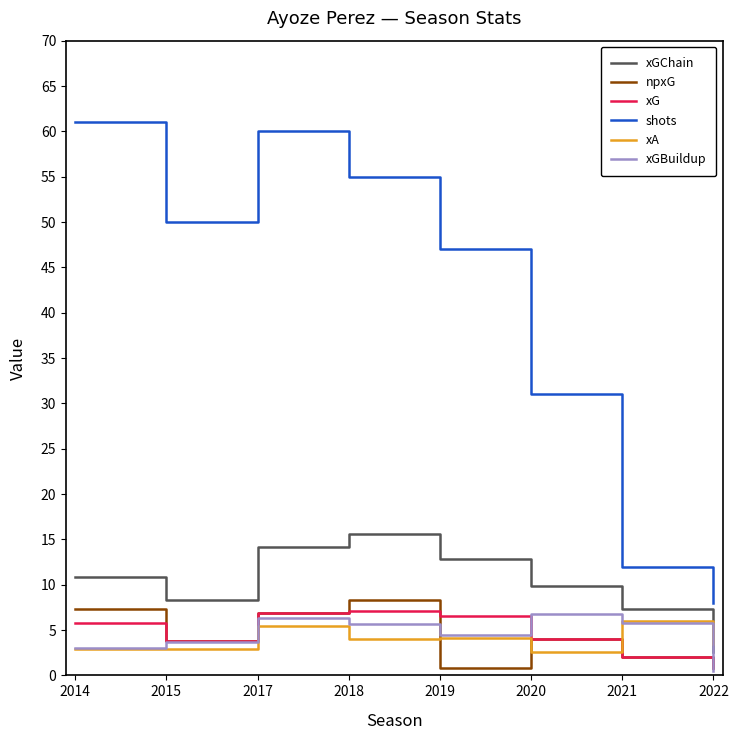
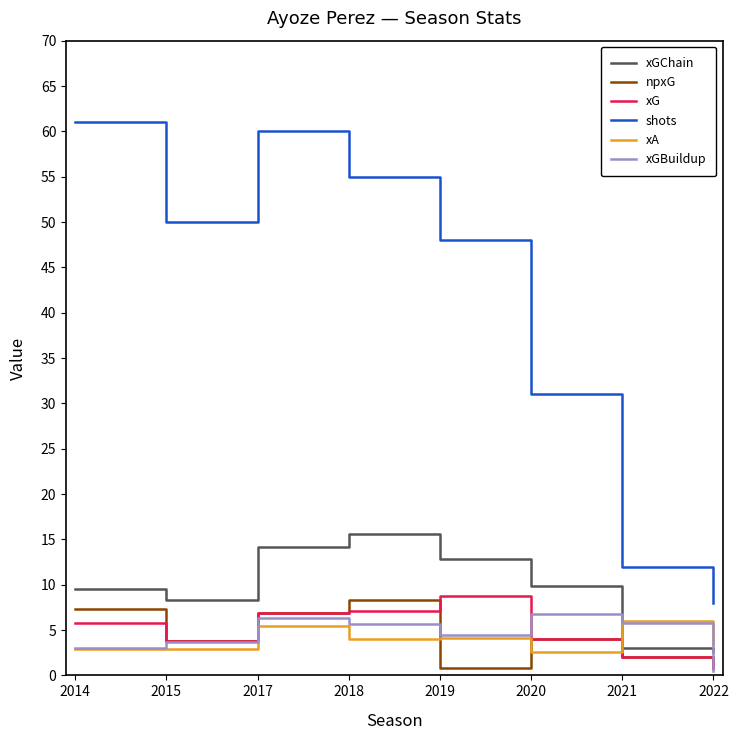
  {
    "xGChain": {
-     "2014": 11,
+     "2014": 10,
      "2015": 8,
      "2017": 14,
      "2018": 16,
      "2019": 13,
      "2020": 10,
-     "2021": 7,
+     "2021": 3,
      "2022": 3
    },
    "npxG": {
      "2014": 7,
      "2018": 8,
      "2019": 1
    },
    "xG": {
      "2014": 6,
      "2018": 7,
-     "2019": 7
+     "2019": 9
    },
    "shots": {
      "2014": 61,
      "2015": 50,
      "2017": 60,
      "2018": 55,
-     "2019": 47,
+     "2019": 48,
      "2020": 31,
      "2021": 12,
      "2022": 8
    },
    "xA": {
      "2015": 3,
      "2017": 5,
      "2018": 4,
      "2019": 4,
      "2020": 3,
      "2022": 3
    },
    "xGBuildup": {
      "2017": 6,
      "2018": 6,
      "2019": 4,
      "2020": 7,
      "2022": 0
    }
  }
